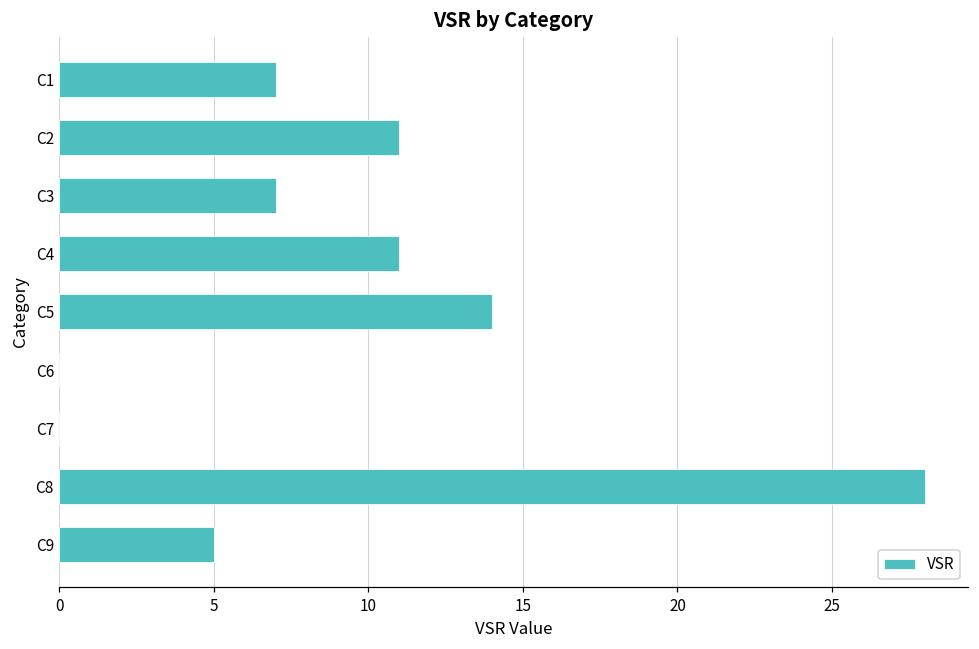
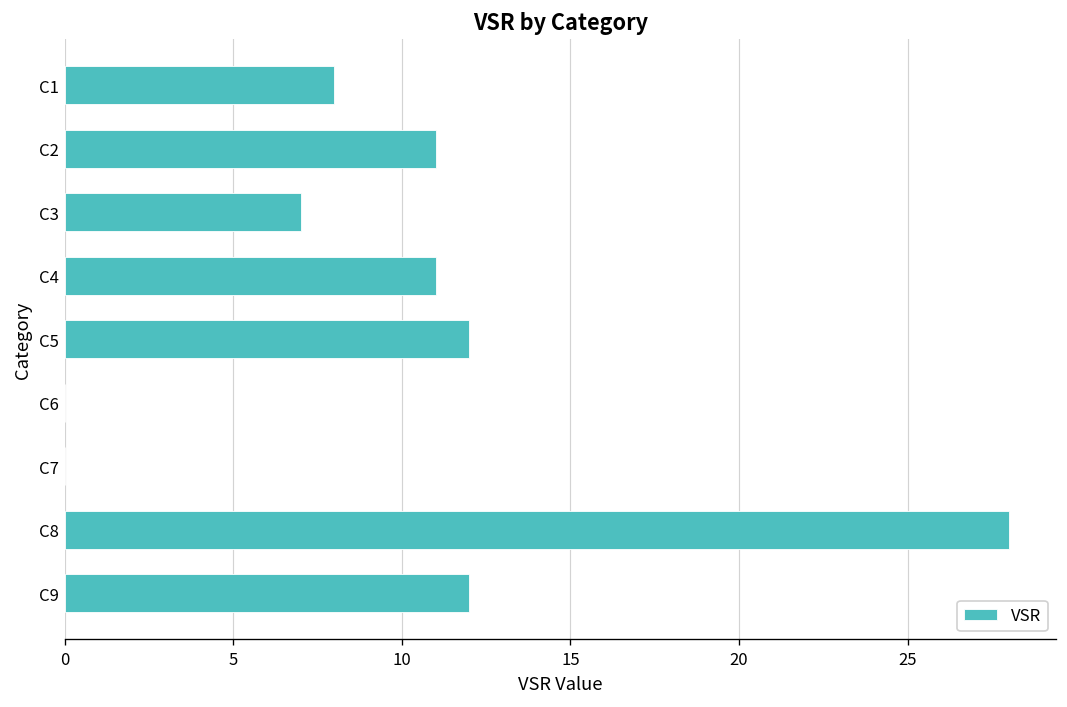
  {
-   "C1": 7,
+   "C1": 8,
    "C2": 11,
    "C3": 7,
    "C4": 11,
-   "C5": 14,
+   "C5": 12,
    "C6": 0,
    "C7": 0,
    "C8": 28,
-   "C9": 5
+   "C9": 12
  }
